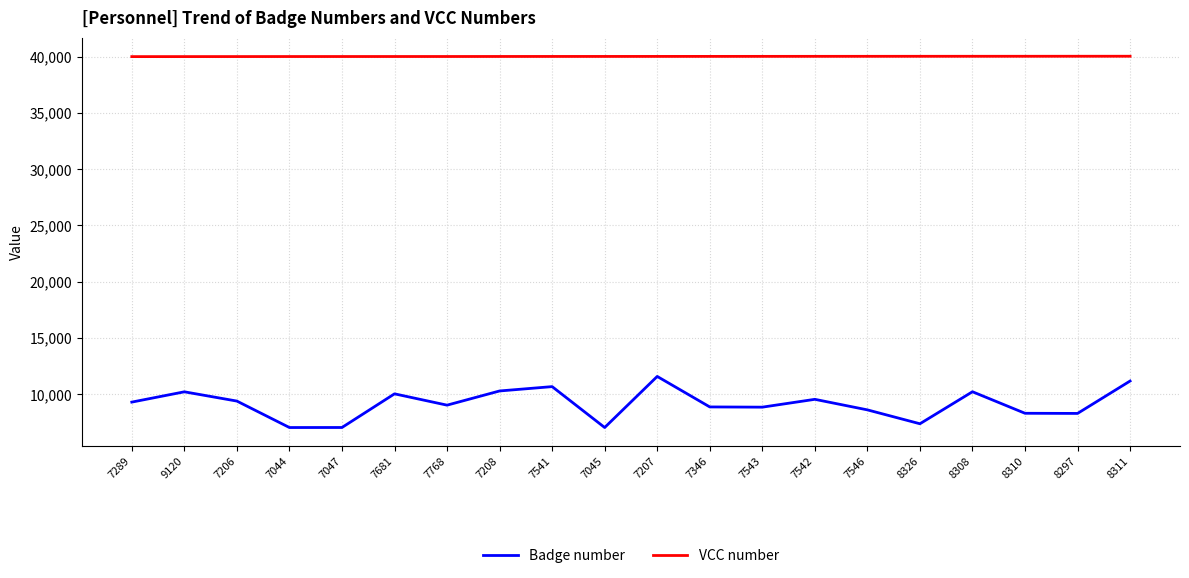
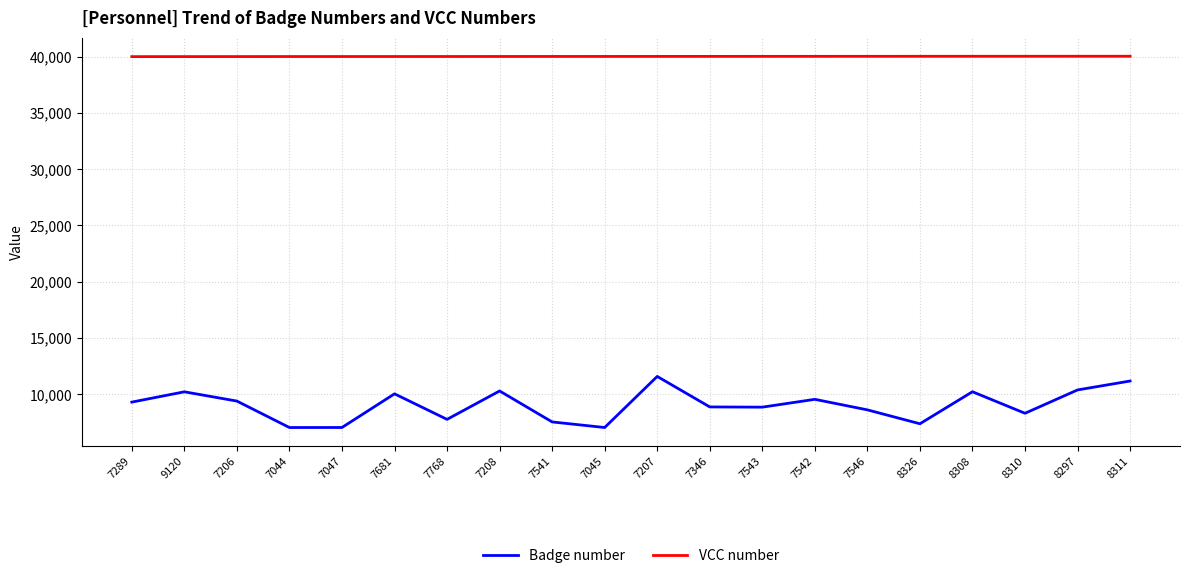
  {
    "Badge number": {
      "7289": "9,300",
      "9120": "10,200",
      "7206": "9,400",
      "7044": "7,000",
      "7047": "7,000",
      "7681": "10,000",
-     "7768": "9,000",
+     "7768": "7,800",
      "7208": "10,300",
-     "7541": "10,700",
+     "7541": "7,500",
      "7045": "7,000",
      "7207": "11,600",
      "7346": "8,900",
      "7543": "8,900",
      "7542": "9,600",
      "7546": "8,600",
      "8326": "7,400",
      "8308": "10,200",
      "8310": "8,300",
-     "8297": "8,300",
+     "8297": "10,400",
      "8311": "11,200"
    },
    "VCC number": {
      "7289": "40,000",
      "9120": "40,000",
      "7206": "40,000",
      "7044": "40,000",
      "7047": "40,000",
      "7681": "40,000",
      "7768": "40,000",
      "7208": "40,000",
      "7541": "40,000",
      "7045": "40,000",
      "7207": "40,000",
      "7346": "40,000",
      "7543": "40,000",
      "7542": "40,000",
      "7546": "40,000",
      "8326": "40,000",
      "8308": "40,000",
      "8310": "40,000",
      "8297": "40,000",
      "8311": "40,000"
    }
  }
